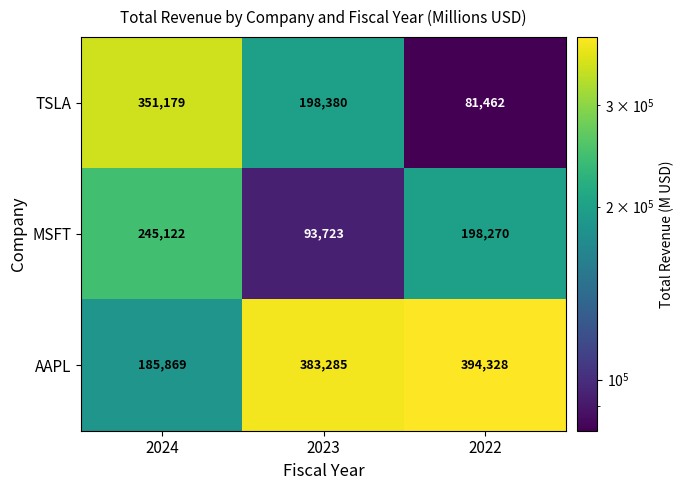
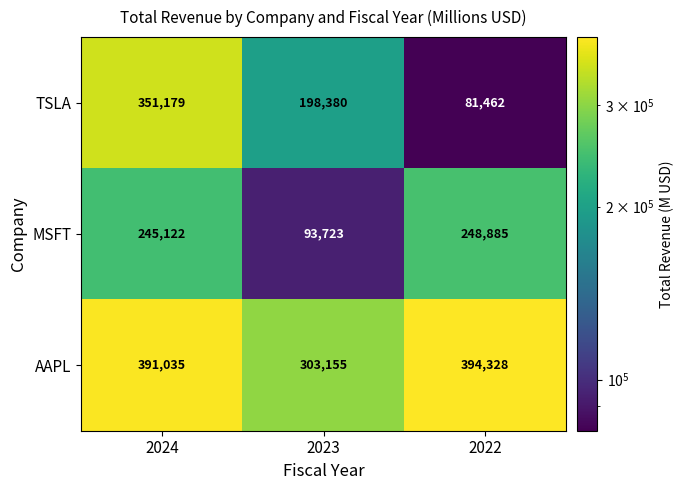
  {
    "TSLA": {
      "2024": "351,179",
      "2023": "198,380",
      "2022": "81,462"
    },
    "MSFT": {
      "2024": "245,122",
      "2023": "93,723",
-     "2022": "198,270"
+     "2022": "248,885"
    },
    "AAPL": {
-     "2024": "185,869",
-     "2023": "383,285",
+     "2024": "391,035",
+     "2023": "303,155",
      "2022": "394,328"
    }
  }
